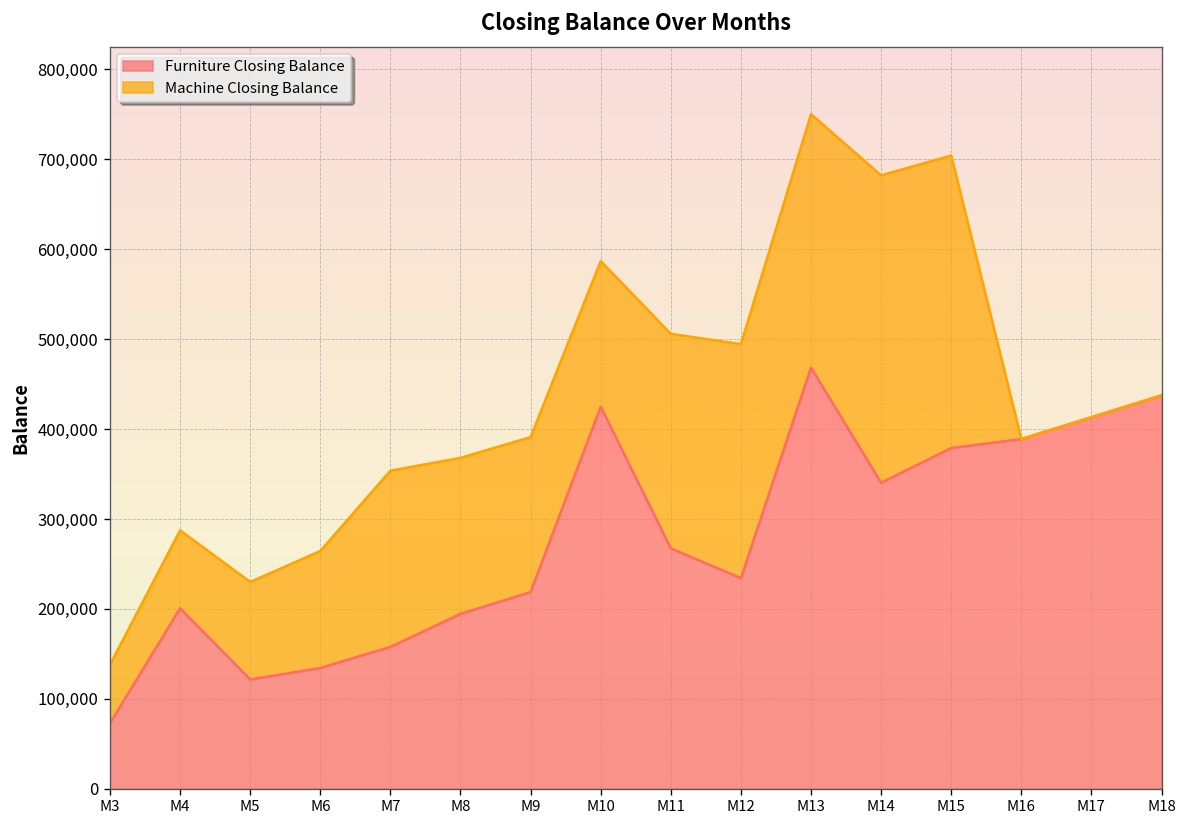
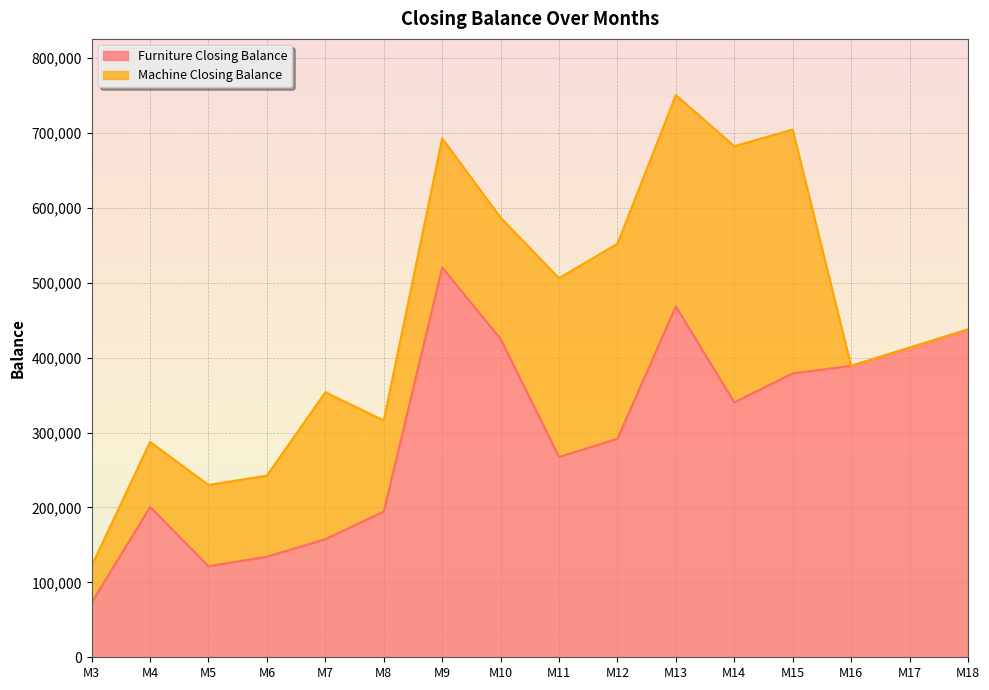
  {
    "Furniture Closing Balance": {
      "M3": "70,000",
      "M4": "200,000",
      "M5": "120,000",
      "M6": "130,000",
      "M7": "160,000",
      "M8": "190,000",
-     "M9": "220,000",
+     "M9": "520,000",
      "M10": "420,000",
      "M11": "270,000",
-     "M12": "230,000",
+     "M12": "290,000",
      "M13": "470,000",
      "M14": "340,000",
      "M15": "380,000"
    },
    "Machine Closing Balance": {
-     "M3": "70,000",
+     "M3": "50,000",
      "M4": "90,000",
      "M5": "110,000",
-     "M6": "130,000",
+     "M6": "110,000",
      "M7": "200,000",
-     "M8": "170,000",
+     "M8": "120,000",
      "M9": "170,000",
      "M10": "160,000",
      "M11": "240,000",
      "M12": "260,000",
      "M13": "280,000",
      "M14": "340,000",
      "M15": "330,000"
    }
  }
